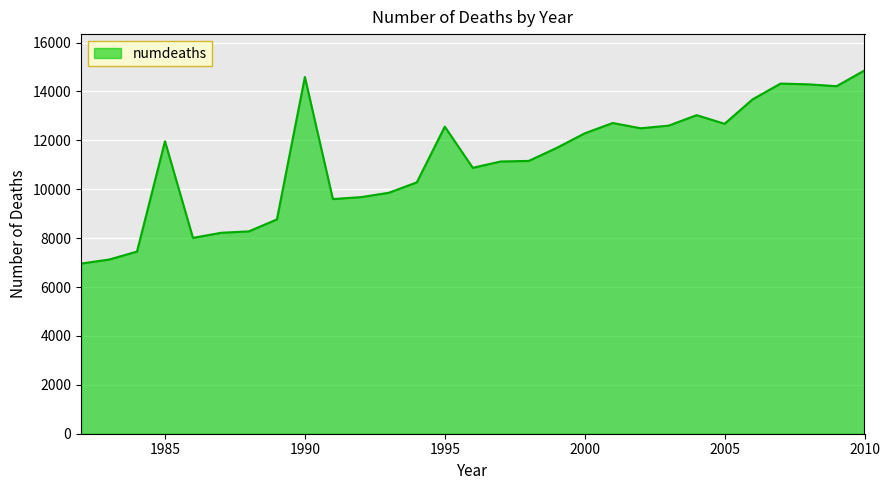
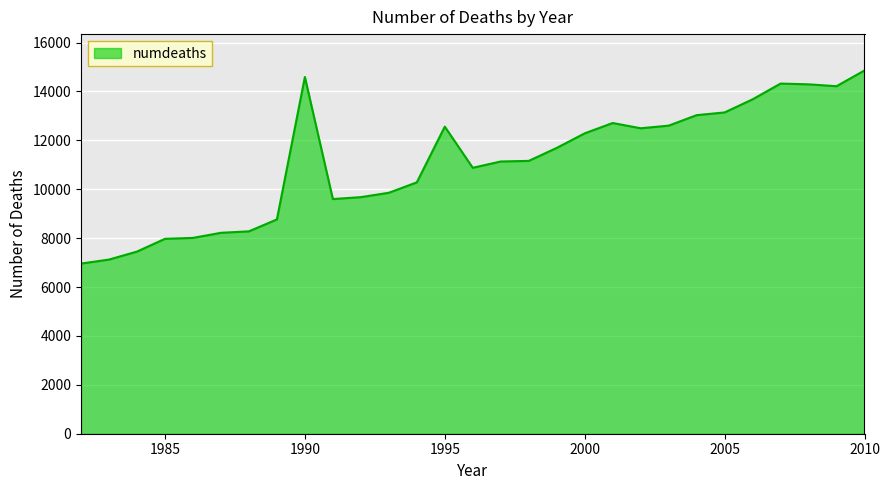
  {
-   "1985": 12000,
+   "1985": 8000,
    "1990": 14600,
    "1995": 12600,
    "2000": 12300,
-   "2005": 12700,
+   "2005": 13100,
    "2010": 14900
  }
